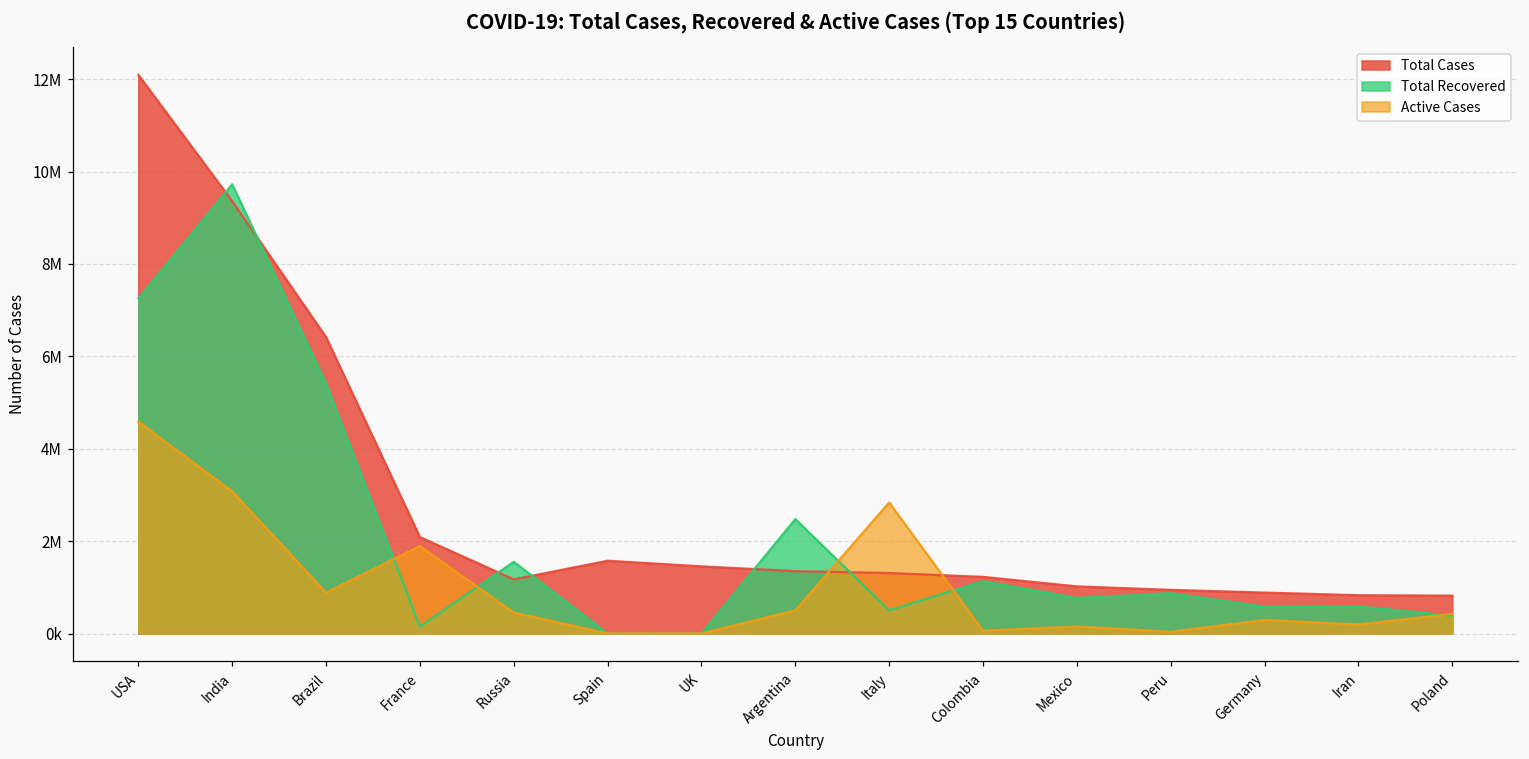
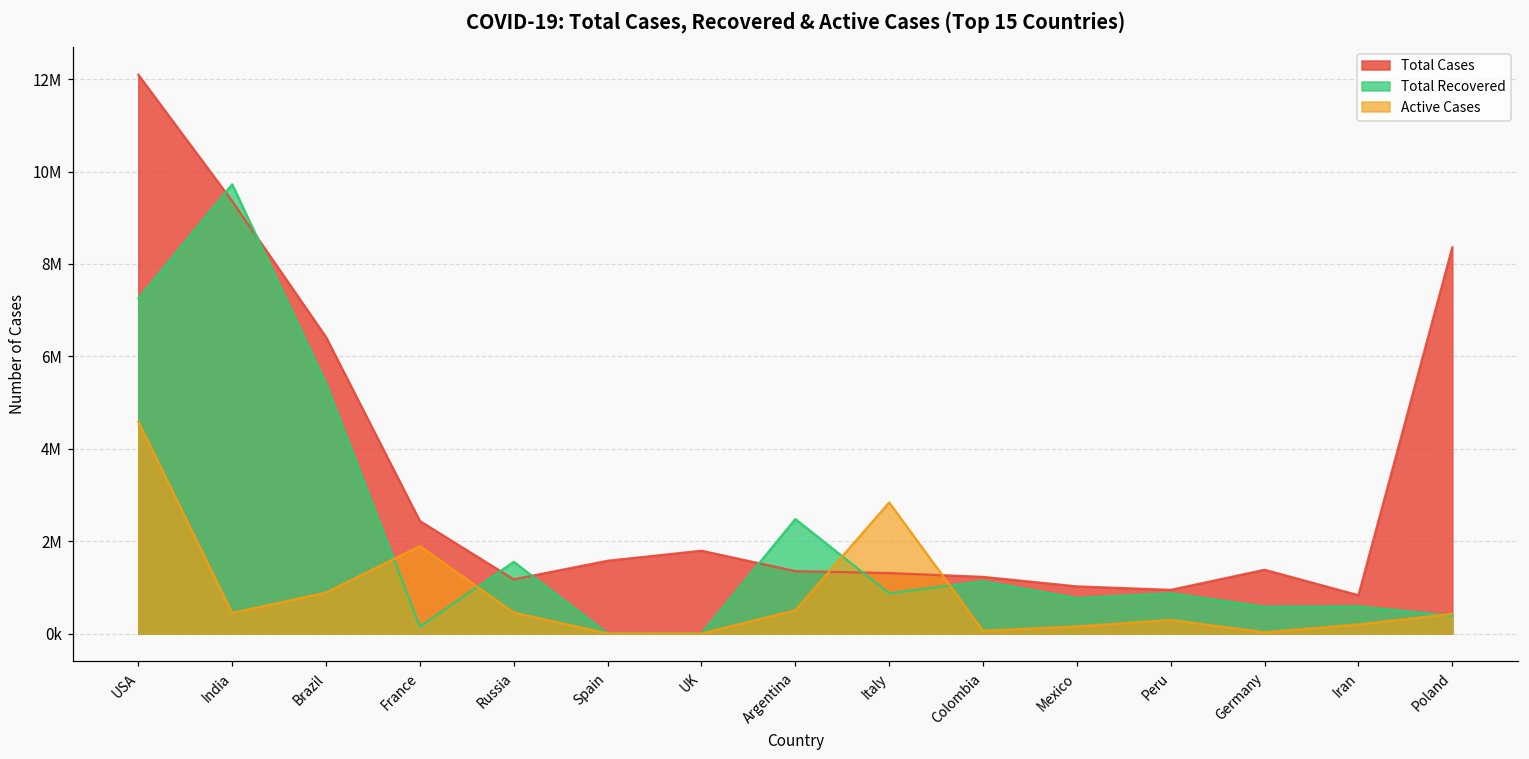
  {
    "Total Cases": {
      "USA": 12100000,
      "India": 9400000,
      "Brazil": 6400000,
-     "France": 2100000,
+     "France": 2400000,
      "Russia": 1200000,
      "Spain": 1600000,
-     "UK": 1500000,
+     "UK": 1800000,
      "Argentina": 1300000,
      "Italy": 1300000,
      "Colombia": 1200000,
      "Mexico": 1000000,
      "Peru": 900000,
-     "Germany": 900000,
+     "Germany": 1400000,
      "Iran": 800000,
-     "Poland": 800000
+     "Poland": 8400000
    },
    "Total Recovered": {
      "USA": 7200000,
      "India": 9700000,
      "Brazil": 5400000,
      "France": 100000,
      "Russia": 1600000,
      "Argentina": 2500000,
-     "Italy": 500000,
+     "Italy": 900000,
      "Colombia": 1100000,
      "Mexico": 800000,
      "Peru": 900000,
      "Germany": 600000,
      "Iran": 600000
    },
    "Active Cases": {
      "USA": 4600000,
-     "India": 3100000,
+     "India": 400000,
      "Brazil": 900000,
      "France": 1900000,
      "Russia": 500000,
      "Argentina": 500000,
      "Italy": 2800000,
      "Colombia": 100000,
      "Mexico": 200000,
-     "Peru": 0,
-     "Germany": 300000,
+     "Peru": 300000,
+     "Germany": 0,
      "Iran": 200000
    }
  }
